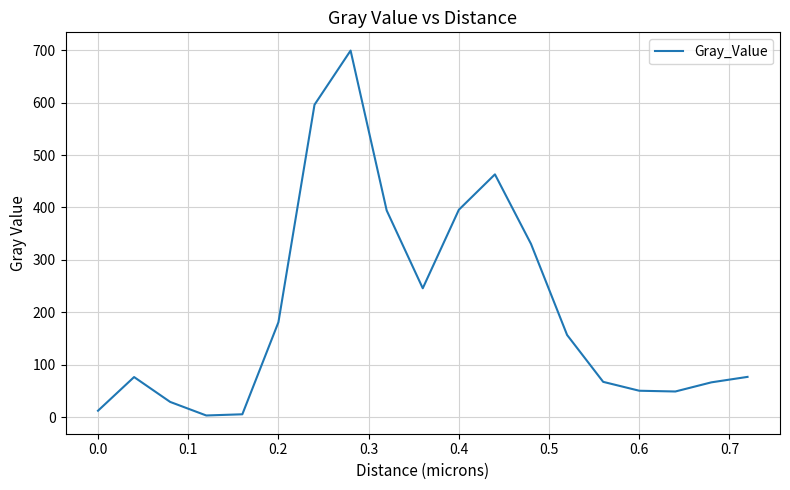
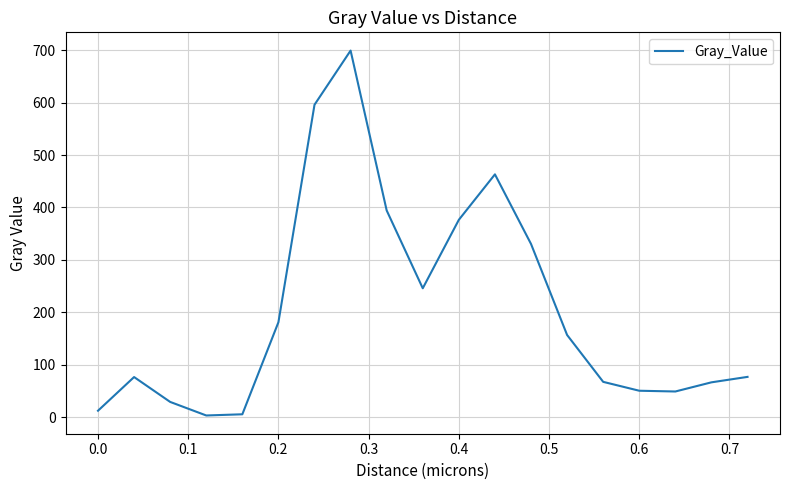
  {
    "0.0": 10,
    "0.2": 180,
-   "0.4": 400,
+   "0.4": 380,
    "0.6": 50
  }
